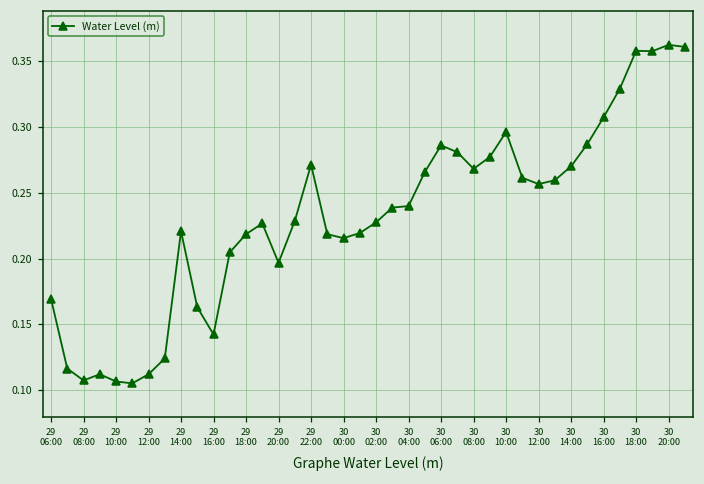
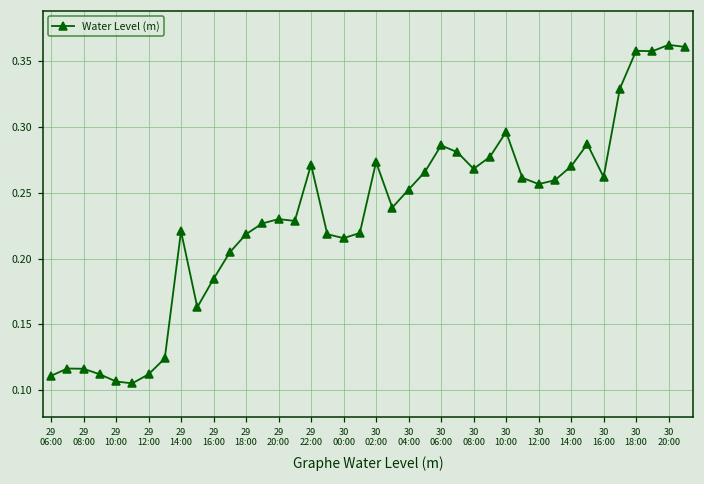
  {
-   "29 06:00": 0.169,
-   "29 08:00": 0.107,
+   "29 06:00": 0.111,
+   "29 08:00": 0.116,
    "29 10:00": 0.106,
    "29 12:00": 0.112,
    "29 14:00": 0.221,
-   "29 16:00": 0.142,
+   "29 16:00": 0.185,
    "29 18:00": 0.219,
-   "29 20:00": 0.197,
+   "29 20:00": 0.230,
    "29 22:00": 0.271,
    "30 00:00": 0.216,
-   "30 02:00": 0.228,
-   "30 04:00": 0.240,
+   "30 02:00": 0.273,
+   "30 04:00": 0.252,
    "30 06:00": 0.286,
    "30 08:00": 0.268,
    "30 10:00": 0.296,
    "30 12:00": 0.257,
    "30 14:00": 0.270,
-   "30 16:00": 0.308,
+   "30 16:00": 0.262,
    "30 18:00": 0.358,
    "30 20:00": 0.363
  }
